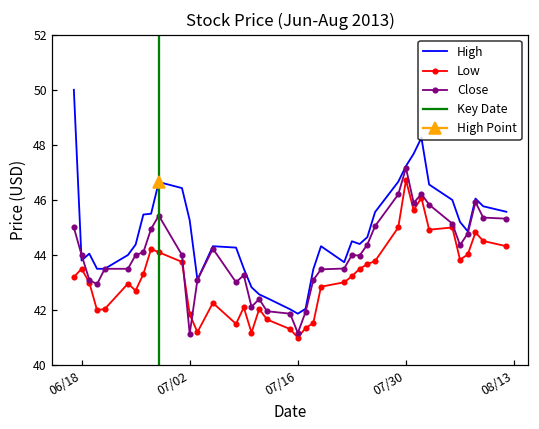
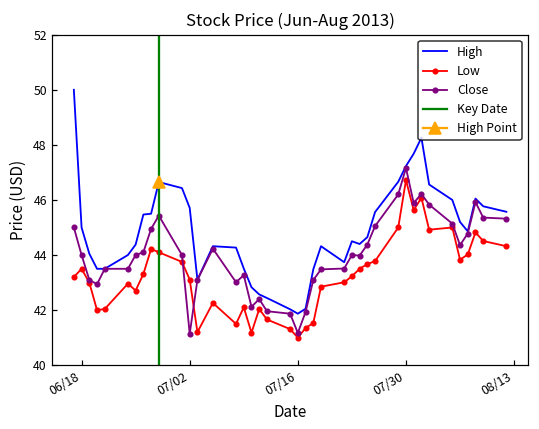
  {
    "High": {
-     "06/18": 43.8,
-     "07/02": 45.3,
+     "06/18": 45.0,
+     "07/02": 45.7,
      "07/16": 41.9
    },
    "Low": {
      "06/18": 43.5,
-     "07/02": 41.9,
+     "07/02": 43.1,
      "07/16": 41.0,
      "07/30": 46.7
    },
    "Close": {
      "06/18": 44.0,
      "07/02": 41.1,
      "07/16": 41.2
    }
  }
